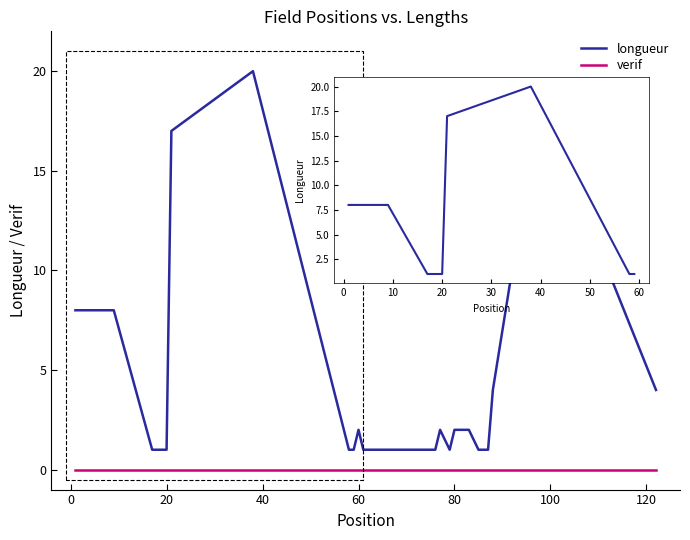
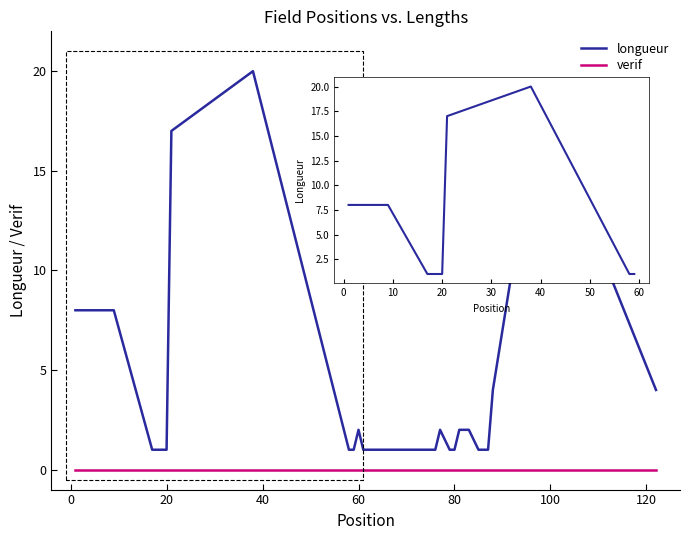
  {
    "longueur": {
      "20": 1,
      "60": 2,
-     "80": 2
+     "80": 1
    },
    "verif": {
      "20": 0,
      "60": 0,
      "80": 0
    }
  }
